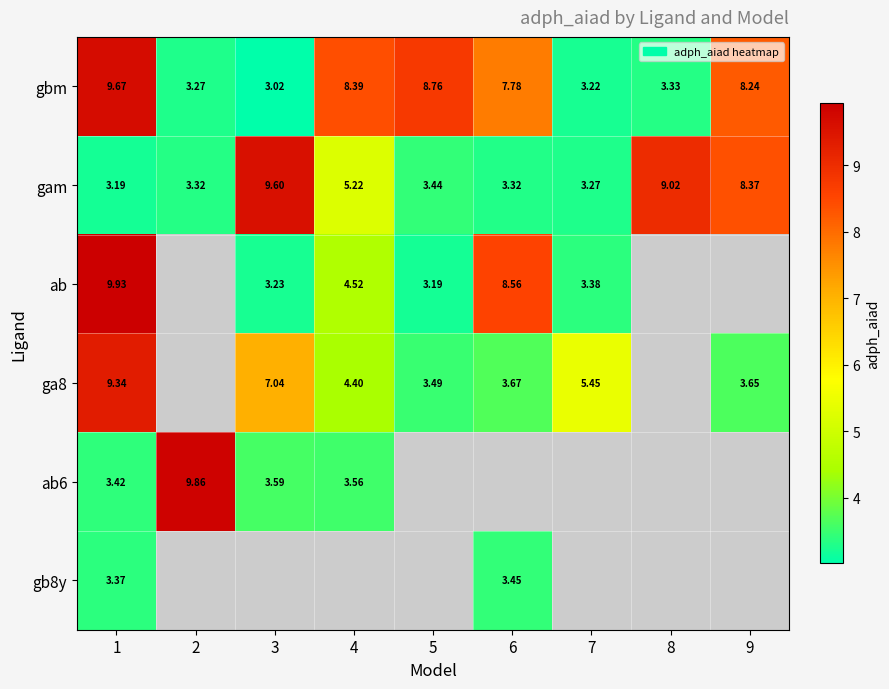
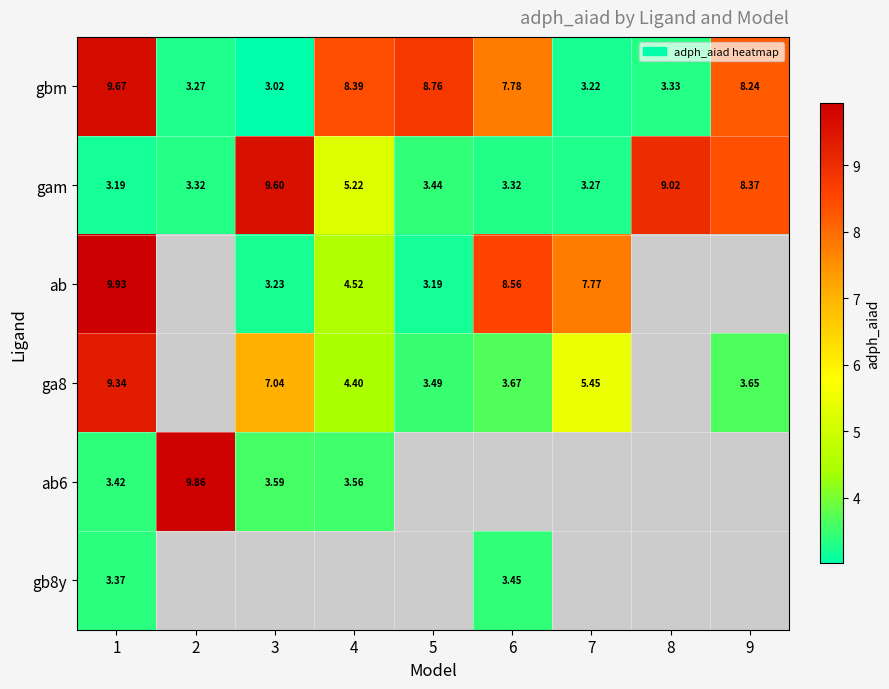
  {
    "gbm": {
      "1": 9.67,
      "2": 3.27,
      "3": 3.02,
      "4": 8.39,
      "5": 8.76,
      "6": 7.78,
      "7": 3.22,
      "8": 3.33,
      "9": 8.24
    },
    "gam": {
      "1": 3.19,
      "2": 3.32,
      "3": 9.60,
      "4": 5.22,
      "5": 3.44,
      "6": 3.32,
      "7": 3.27,
      "8": 9.02,
      "9": 8.37
    },
    "ab": {
      "1": 9.93,
      "3": 3.23,
      "4": 4.52,
      "5": 3.19,
      "6": 8.56,
-     "7": 3.38
+     "7": 7.77
    },
    "ga8": {
      "1": 9.34,
      "3": 7.04,
      "4": 4.40,
      "5": 3.49,
      "6": 3.67,
      "7": 5.45,
      "9": 3.65
    },
    "ab6": {
      "1": 3.42,
      "2": 9.86,
      "3": 3.59,
      "4": 3.56
    },
    "gb8y": {
      "1": 3.37,
      "6": 3.45
    }
  }
